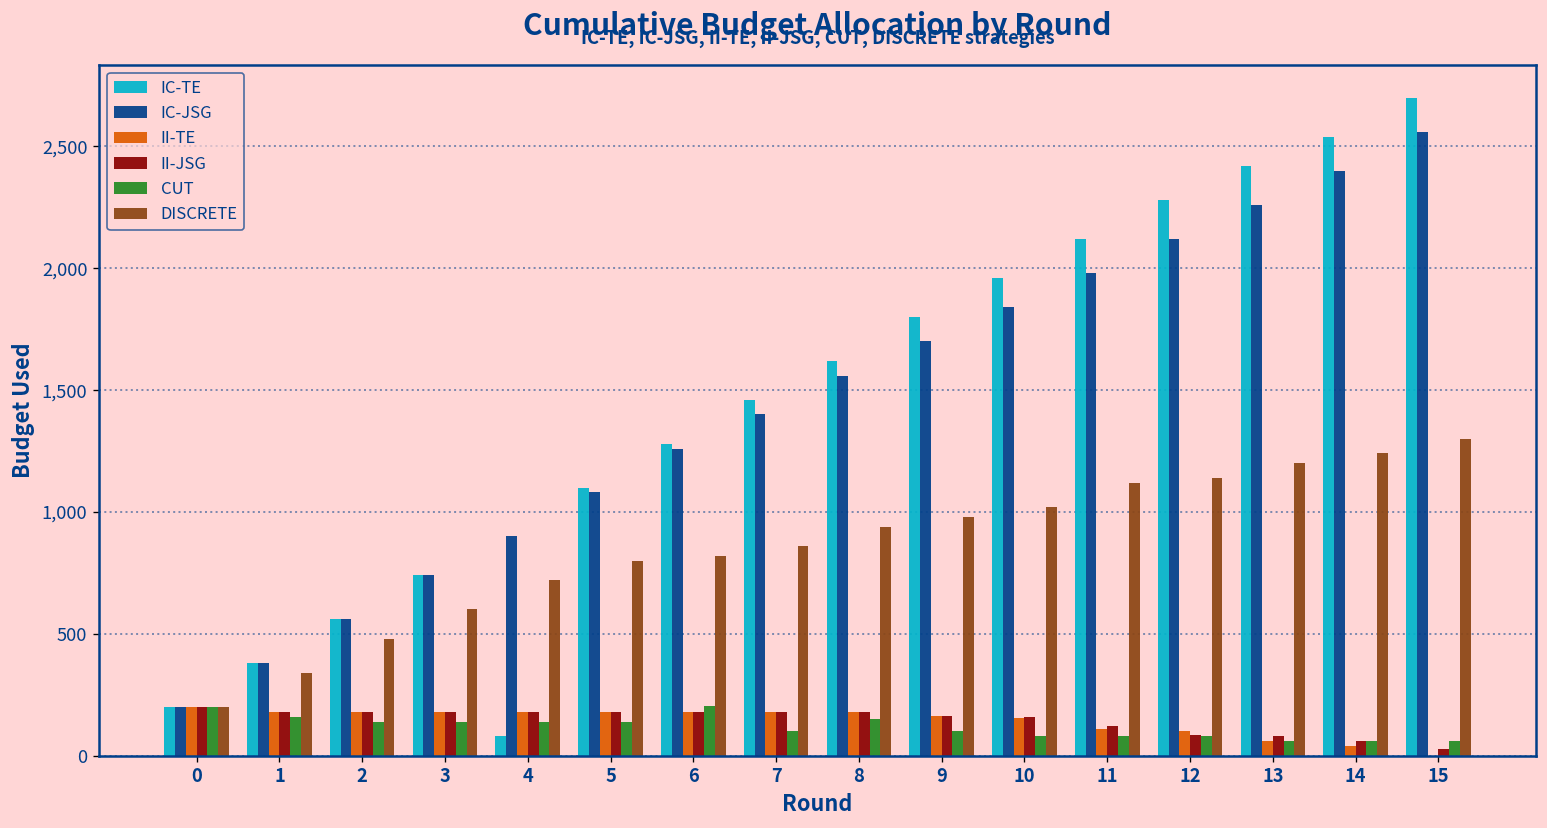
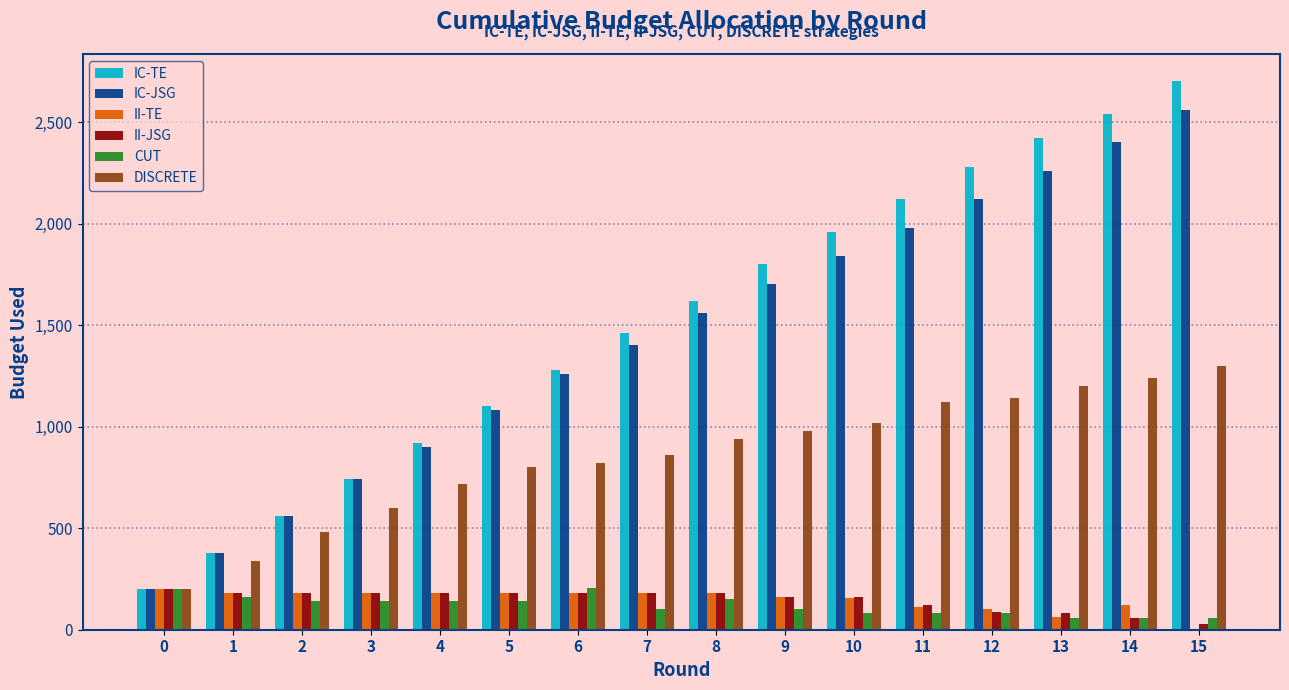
  {
    "IC-TE": {
      "0": "200",
      "1": "380",
      "2": "560",
      "3": "740",
-     "4": "80",
+     "4": "920",
      "5": "1,100",
      "6": "1,280",
      "7": "1,460",
      "8": "1,620",
      "9": "1,800",
      "10": "1,960",
      "11": "2,120",
      "12": "2,280",
      "13": "2,420",
      "14": "2,540",
      "15": "2,700"
    },
    "IC-JSG": {
      "0": "200",
      "1": "380",
      "2": "560",
      "3": "740",
      "4": "900",
      "5": "1,080",
      "6": "1,260",
      "7": "1,400",
      "8": "1,560",
      "9": "1,700",
      "10": "1,840",
      "11": "1,980",
      "12": "2,120",
      "13": "2,260",
      "14": "2,400",
      "15": "2,560"
    },
    "II-TE": {
      "0": "200",
      "1": "180",
      "2": "180",
      "3": "180",
      "4": "180",
      "5": "180",
      "6": "180",
      "7": "180",
      "8": "180",
      "9": "160",
      "10": "160",
      "11": "110",
      "12": "100",
      "13": "60",
-     "14": "40",
+     "14": "120",
      "15": "0"
    },
    "II-JSG": {
      "0": "200",
      "1": "180",
      "2": "180",
      "3": "180",
      "4": "180",
      "5": "180",
      "6": "180",
      "7": "180",
      "8": "180",
      "9": "160",
      "10": "160",
      "11": "120",
      "12": "90",
      "13": "80",
      "14": "60",
      "15": "30"
    },
    "CUT": {
      "0": "200",
      "1": "160",
      "2": "140",
      "3": "140",
      "4": "140",
      "5": "140",
      "6": "210",
      "7": "100",
      "8": "150",
      "9": "100",
      "10": "80",
      "11": "80",
      "12": "80",
      "13": "60",
      "14": "60",
      "15": "60"
    },
    "DISCRETE": {
      "0": "200",
      "1": "340",
      "2": "480",
      "3": "600",
      "4": "720",
      "5": "800",
      "6": "820",
      "7": "860",
      "8": "940",
      "9": "980",
      "10": "1,020",
      "11": "1,120",
      "12": "1,140",
      "13": "1,200",
      "14": "1,240",
      "15": "1,300"
    }
  }
